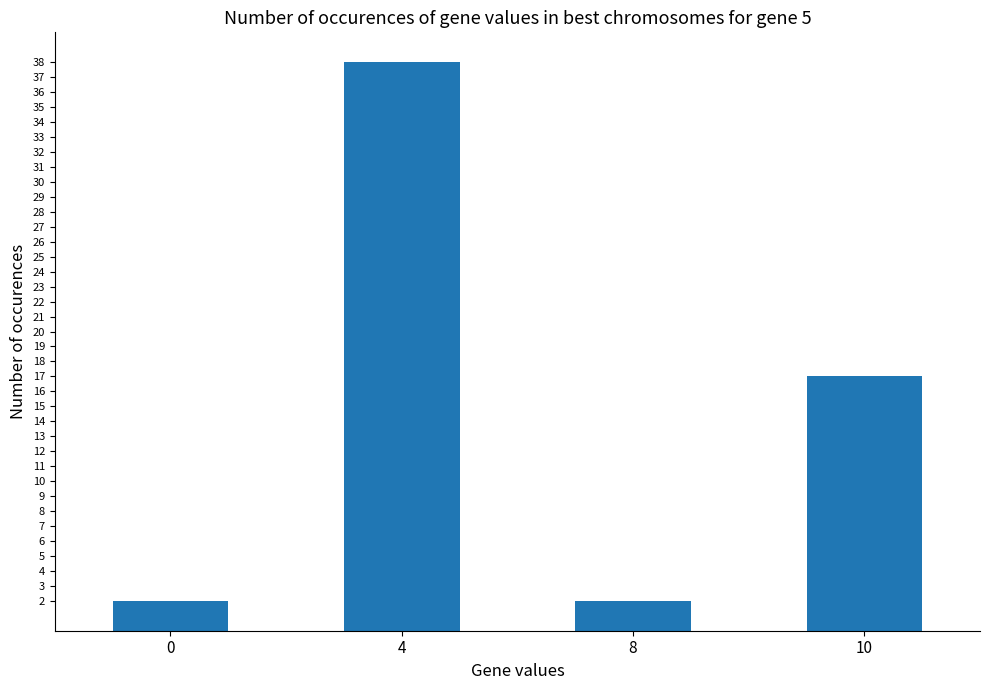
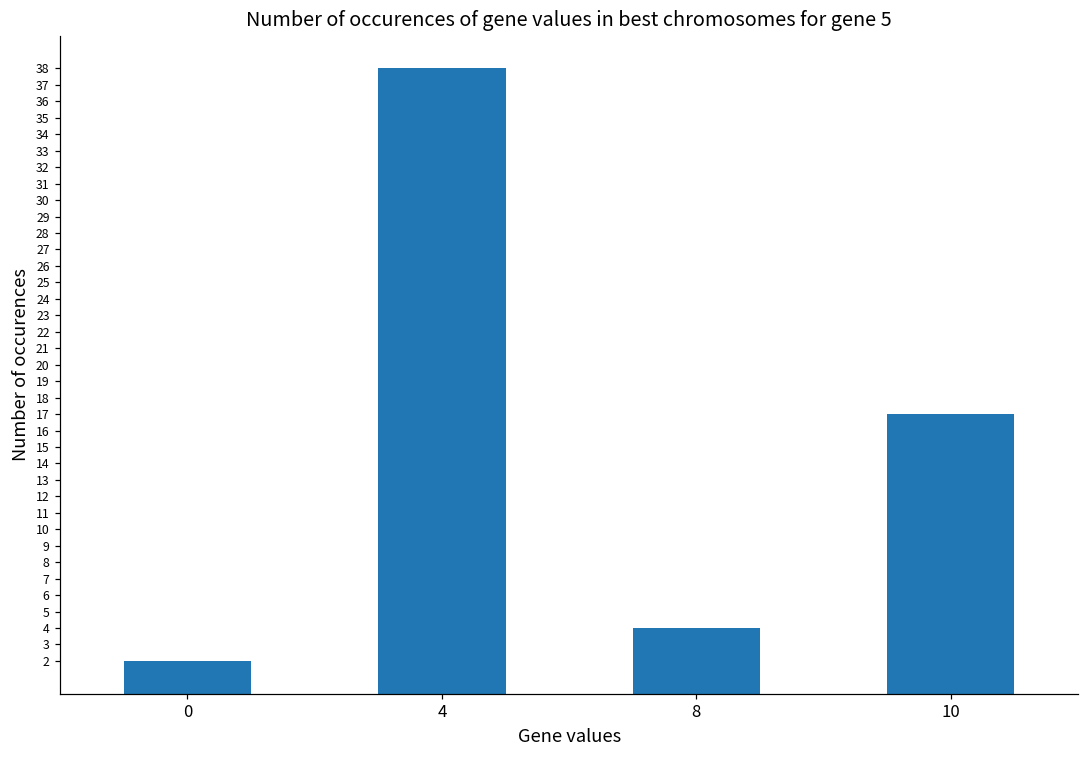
  {
    "0": 2,
    "4": 38,
-   "8": 2,
+   "8": 4,
    "10": 17
  }
